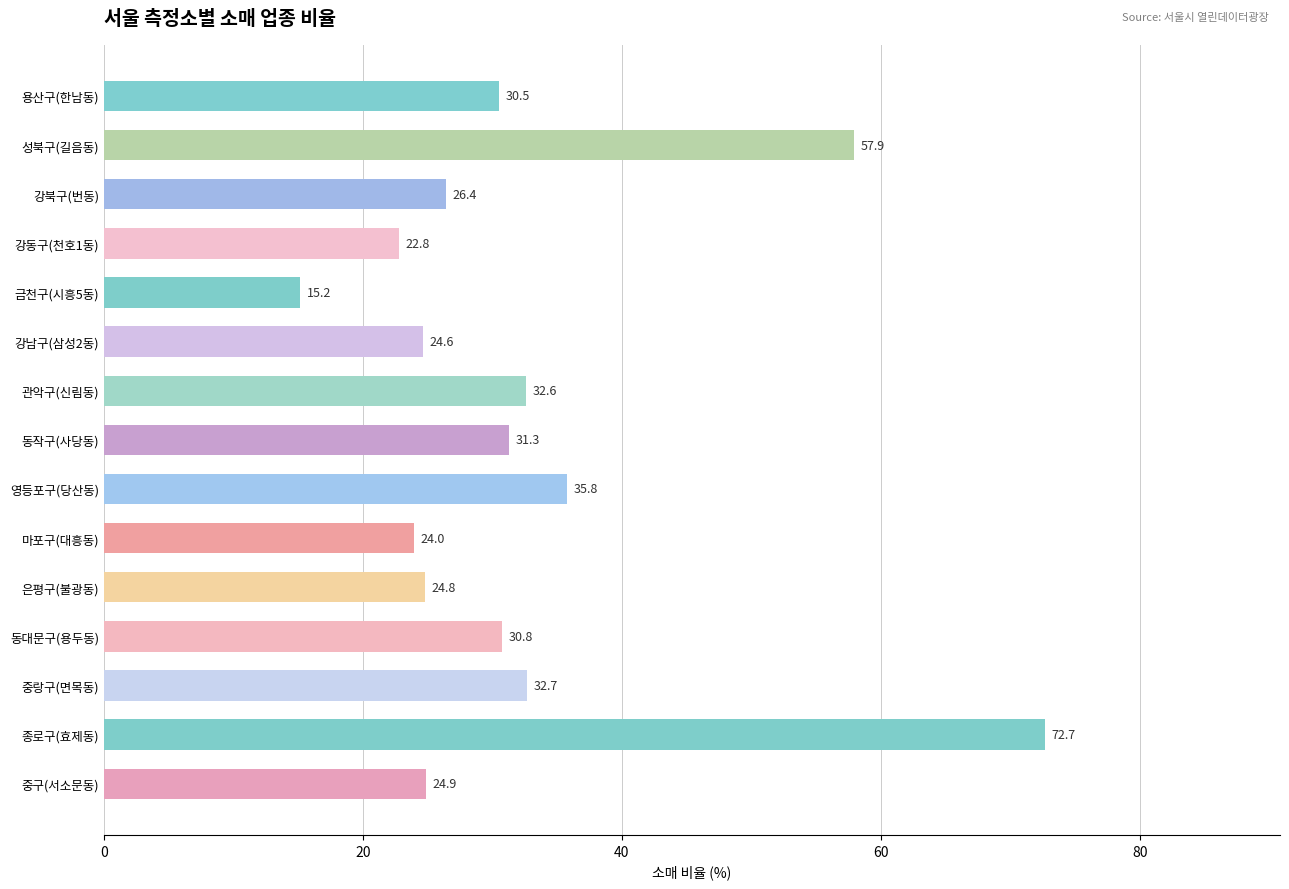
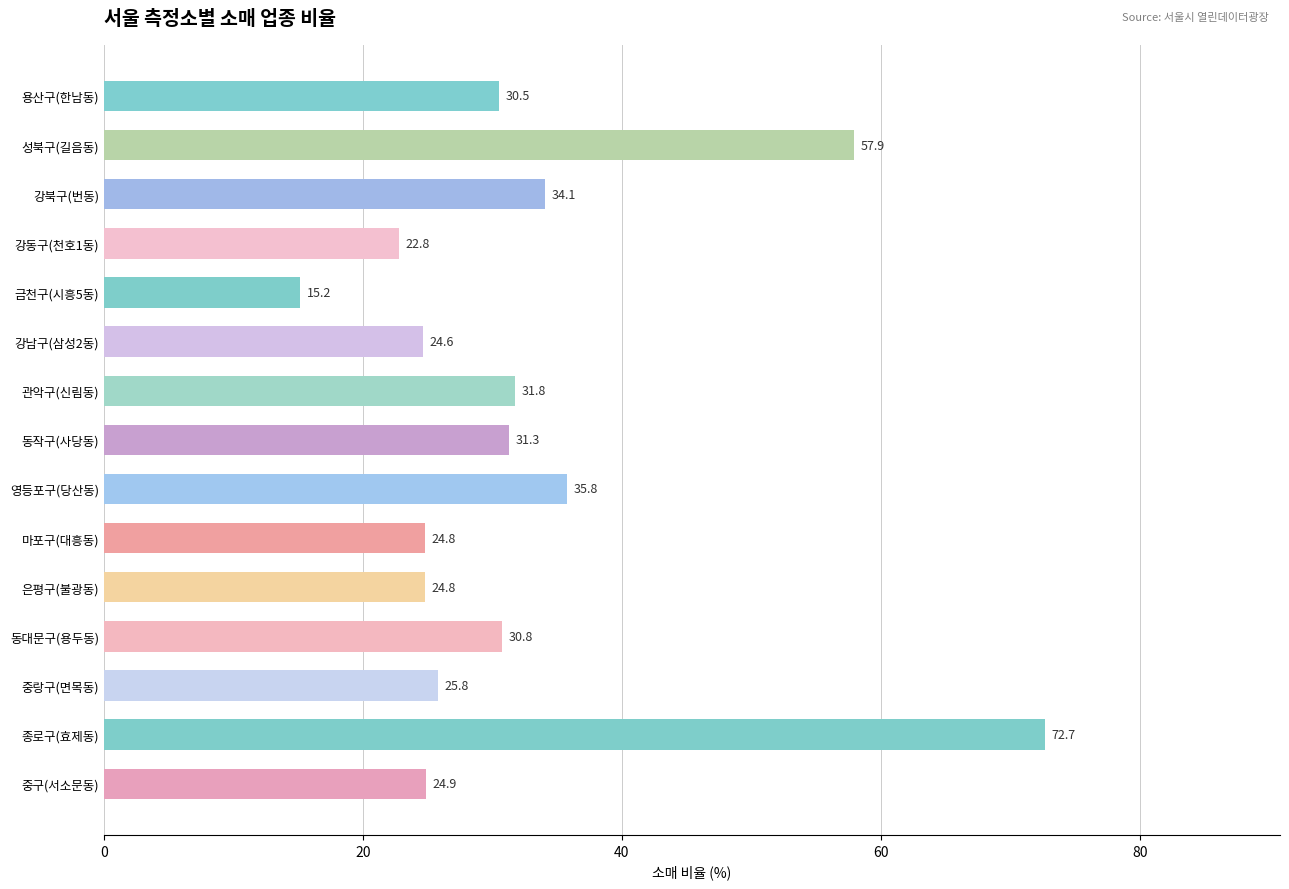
  {
    "용산구(한남동)": 30.5,
    "성북구(길음동)": 57.9,
-   "강북구(번동)": 26.4,
+   "강북구(번동)": 34.1,
    "강동구(천호1동)": 22.8,
    "금천구(시흥5동)": 15.2,
    "강남구(삼성2동)": 24.6,
-   "관악구(신림동)": 32.6,
+   "관악구(신림동)": 31.8,
    "동작구(사당동)": 31.3,
    "영등포구(당산동)": 35.8,
-   "마포구(대흥동)": 24.0,
+   "마포구(대흥동)": 24.8,
    "은평구(불광동)": 24.8,
    "동대문구(용두동)": 30.8,
-   "중랑구(면목동)": 32.7,
+   "중랑구(면목동)": 25.8,
    "종로구(효제동)": 72.7,
    "중구(서소문동)": 24.9
  }
